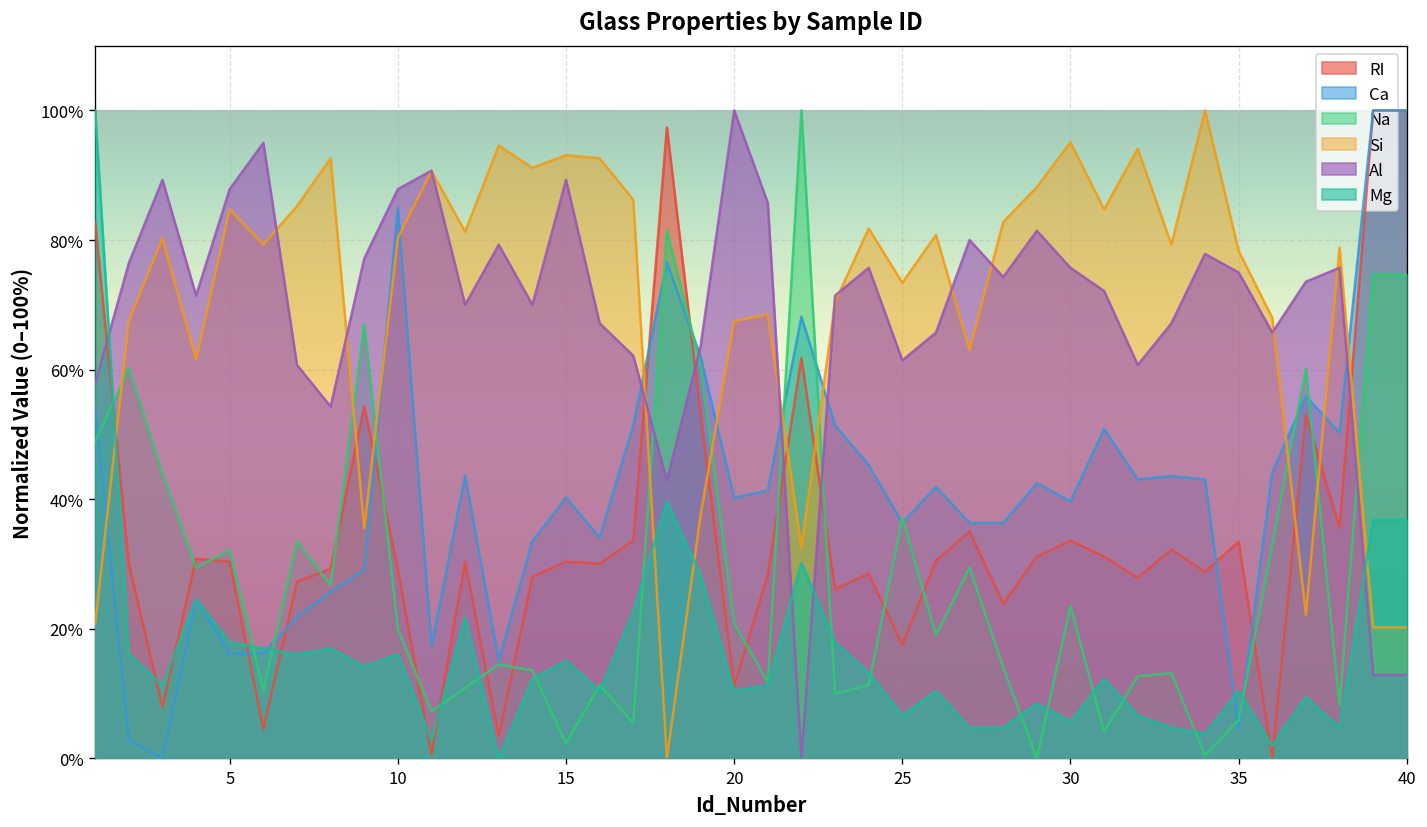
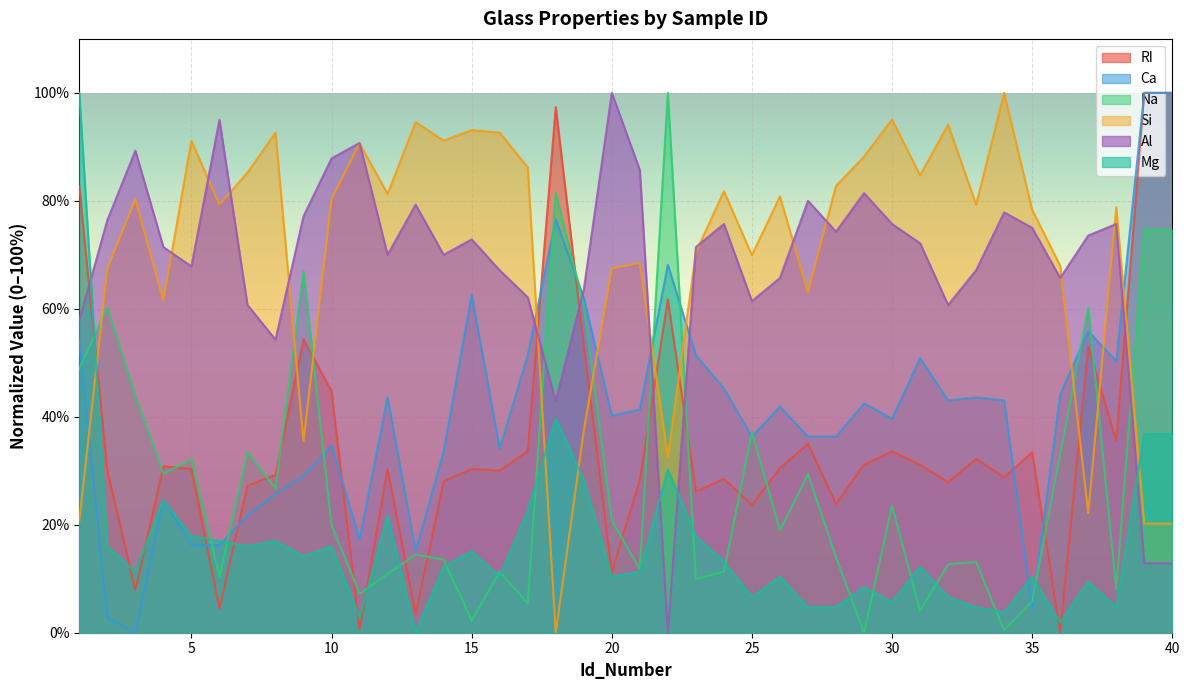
  {
    "RI": {
      "5": "30%",
-     "10": "29%",
+     "10": "45%",
      "15": "30%",
      "20": "11%",
-     "25": "17%",
+     "25": "24%",
      "30": "34%",
      "35": "33%"
    },
    "Ca": {
      "5": "16%",
-     "10": "85%",
-     "15": "40%",
+     "10": "35%",
+     "15": "63%",
      "20": "40%",
      "25": "36%",
      "30": "40%",
      "35": "4%"
    },
    "Si": {
-     "5": "85%",
+     "5": "91%",
      "10": "80%",
      "15": "93%",
      "20": "67%",
-     "25": "73%",
+     "25": "70%",
      "30": "95%",
      "35": "78%",
      "40": "20%"
    },
    "Al": {
-     "5": "88%",
+     "5": "68%",
      "10": "88%",
-     "15": "89%",
+     "15": "73%",
      "20": "100%",
      "25": "61%",
      "30": "76%",
      "35": "75%",
      "40": "13%"
    }
  }
